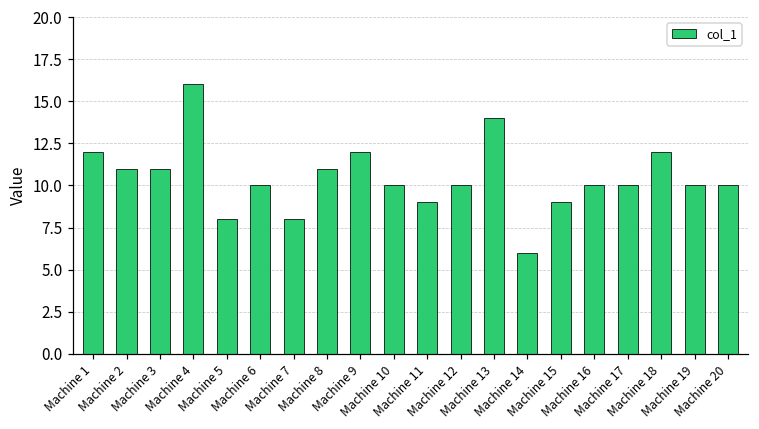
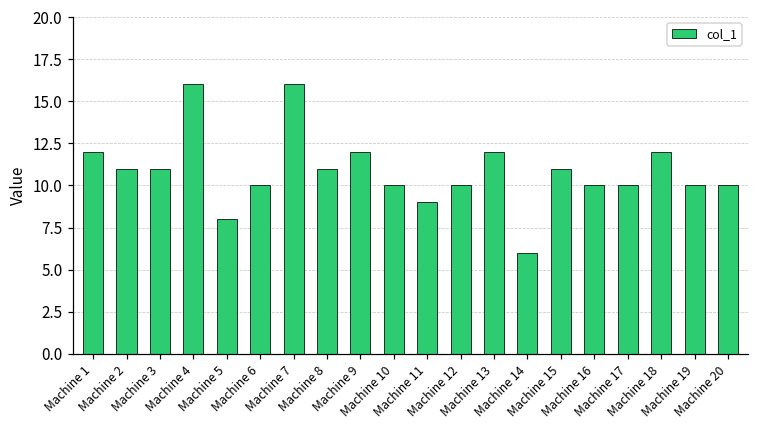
  {
    "Machine 1": 12,
    "Machine 2": 11,
    "Machine 3": 11,
    "Machine 4": 16,
    "Machine 5": 8,
    "Machine 6": 10,
-   "Machine 7": 8,
+   "Machine 7": 16,
    "Machine 8": 11,
    "Machine 9": 12,
    "Machine 10": 10,
    "Machine 11": 9,
    "Machine 12": 10,
-   "Machine 13": 14,
+   "Machine 13": 12,
    "Machine 14": 6,
-   "Machine 15": 9,
+   "Machine 15": 11,
    "Machine 16": 10,
    "Machine 17": 10,
    "Machine 18": 12,
    "Machine 19": 10,
    "Machine 20": 10
  }
